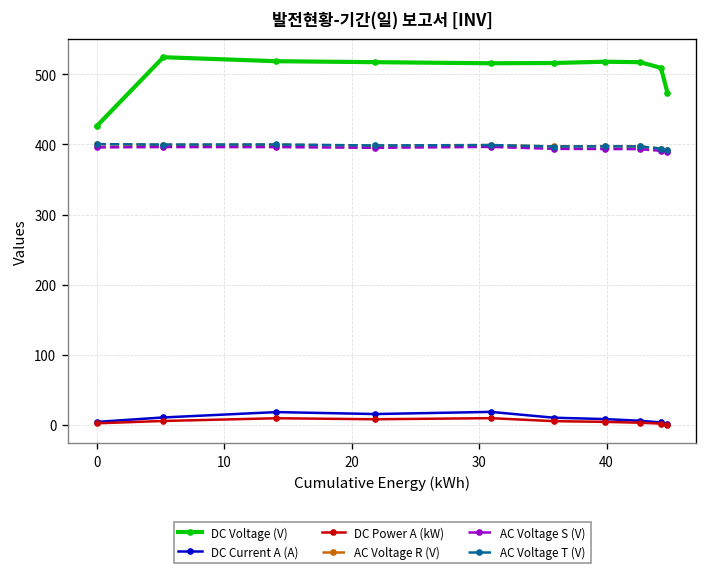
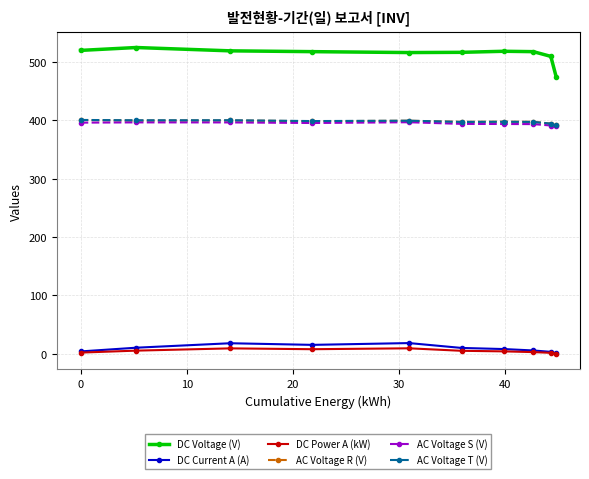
  {
    "DC Voltage (V)": {
-     "0": 430
+     "0": 520
    },
    "AC Voltage S (V)": {
      "0": 400
    }
  }
